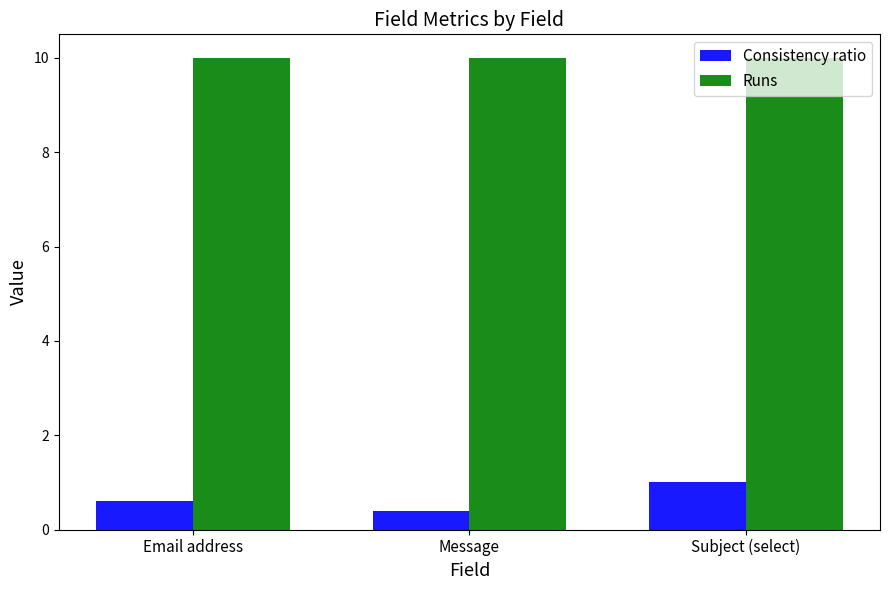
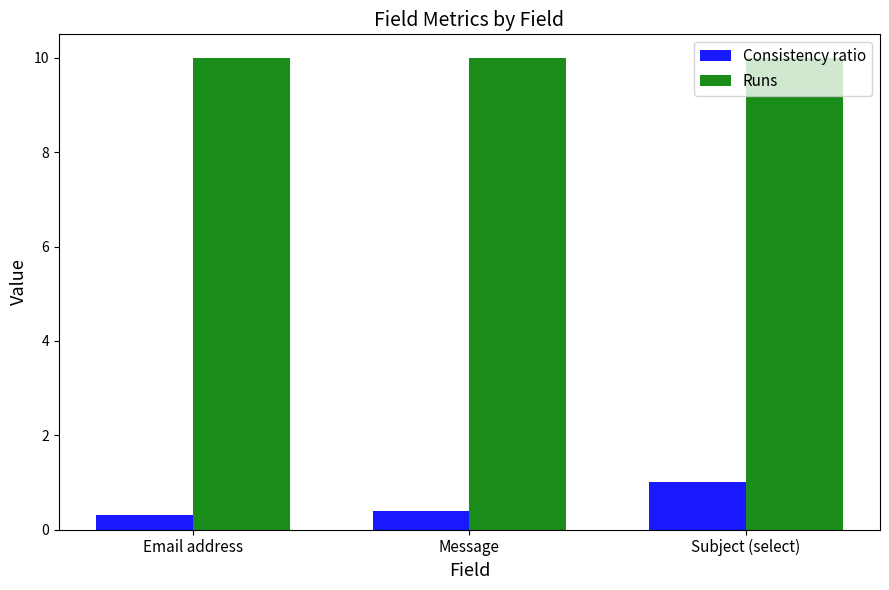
  {
    "Consistency ratio": {
-     "Email address": 0.6,
+     "Email address": 0.3,
      "Message": 0.4,
      "Subject (select)": 1.0
    },
    "Runs": {
      "Email address": 10.0,
      "Message": 10.0
    }
  }
